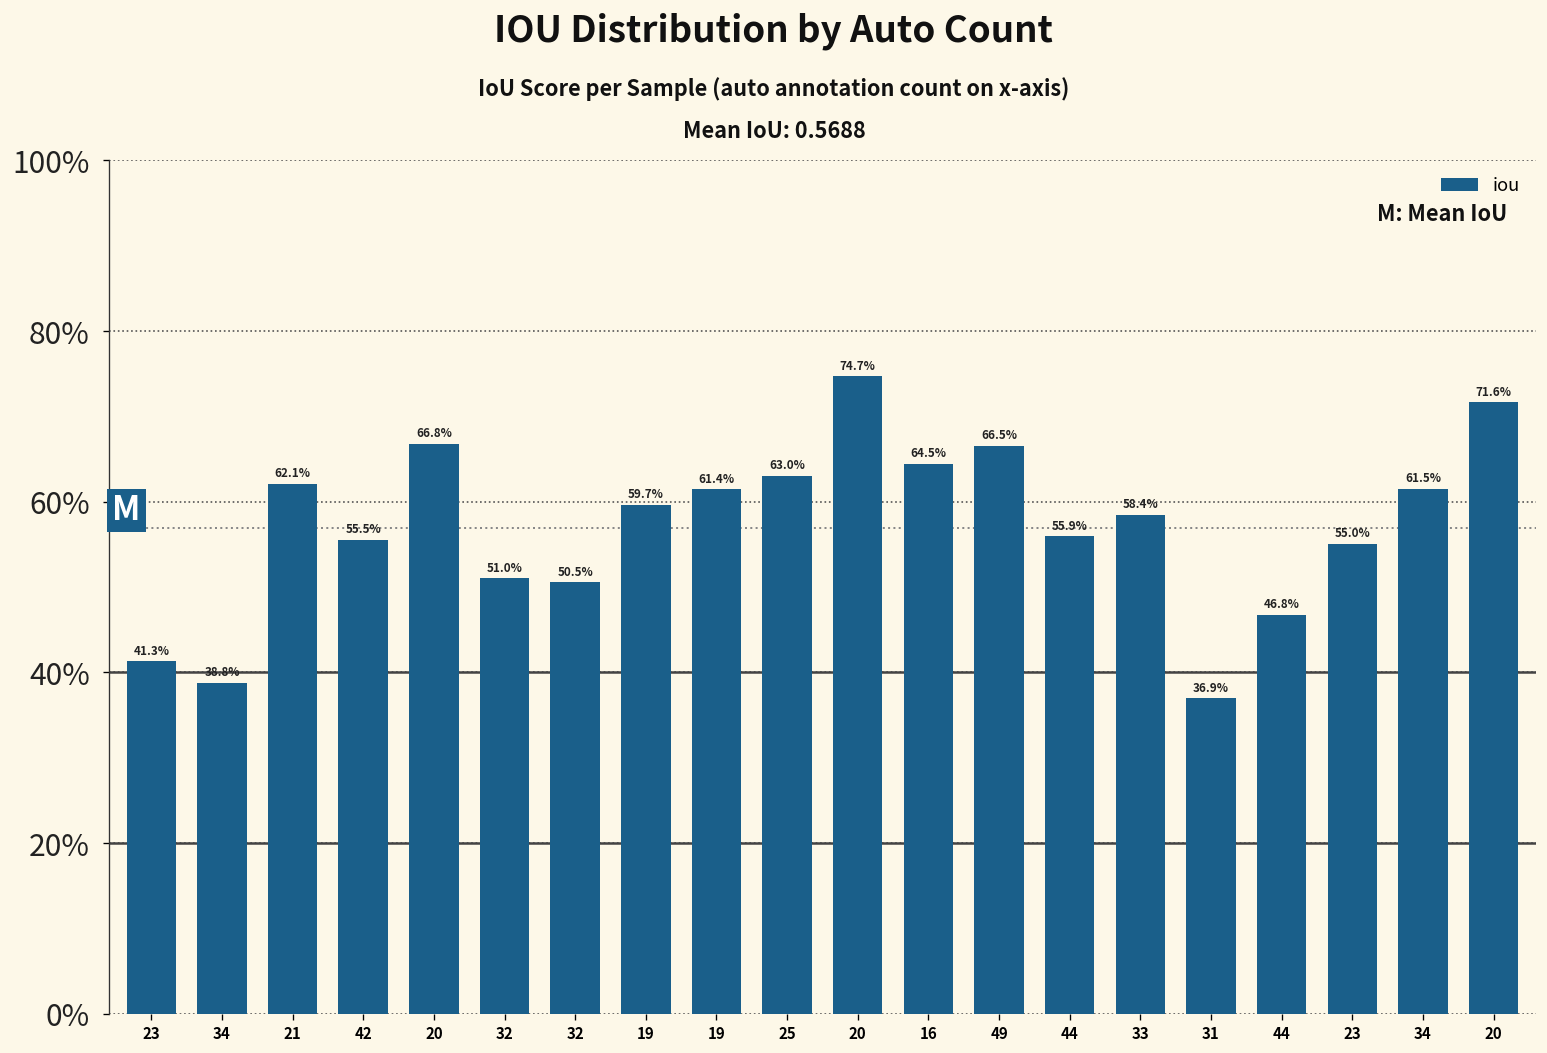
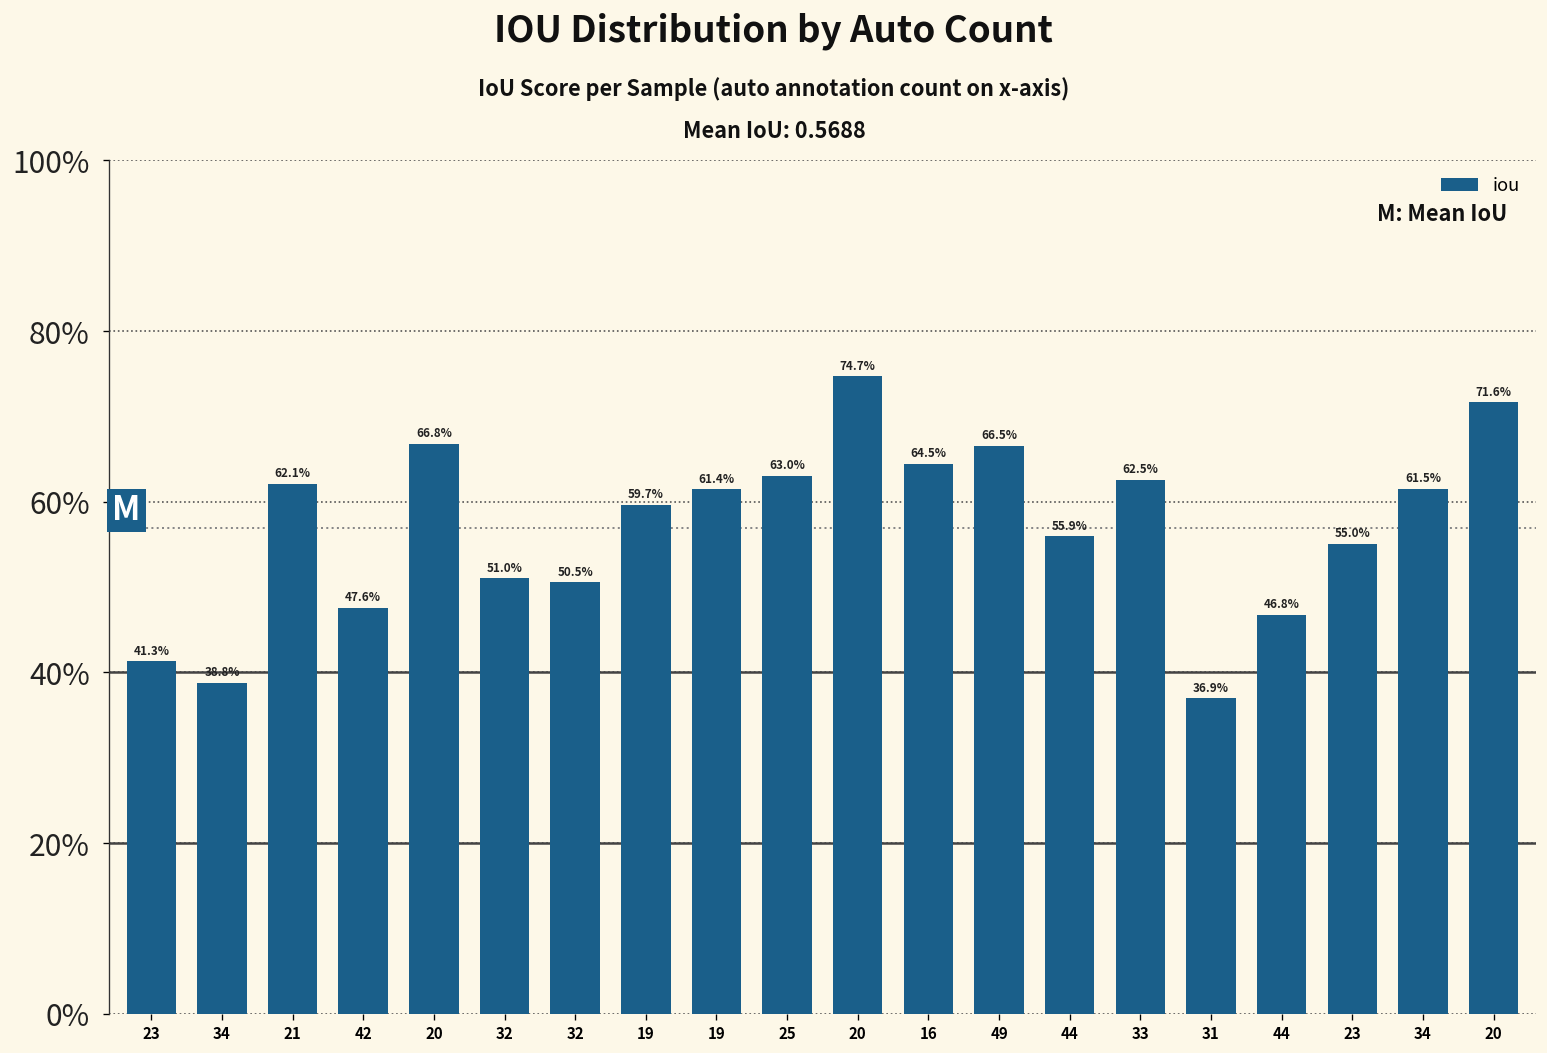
  {
    "21": "62.1%",
-   "42": "55.5%",
+   "42": "47.6%",
    "25": "63.0%",
    "16": "64.5%",
    "49": "66.5%",
-   "33": "58.4%",
+   "33": "62.5%",
    "31": "36.9%"
  }
